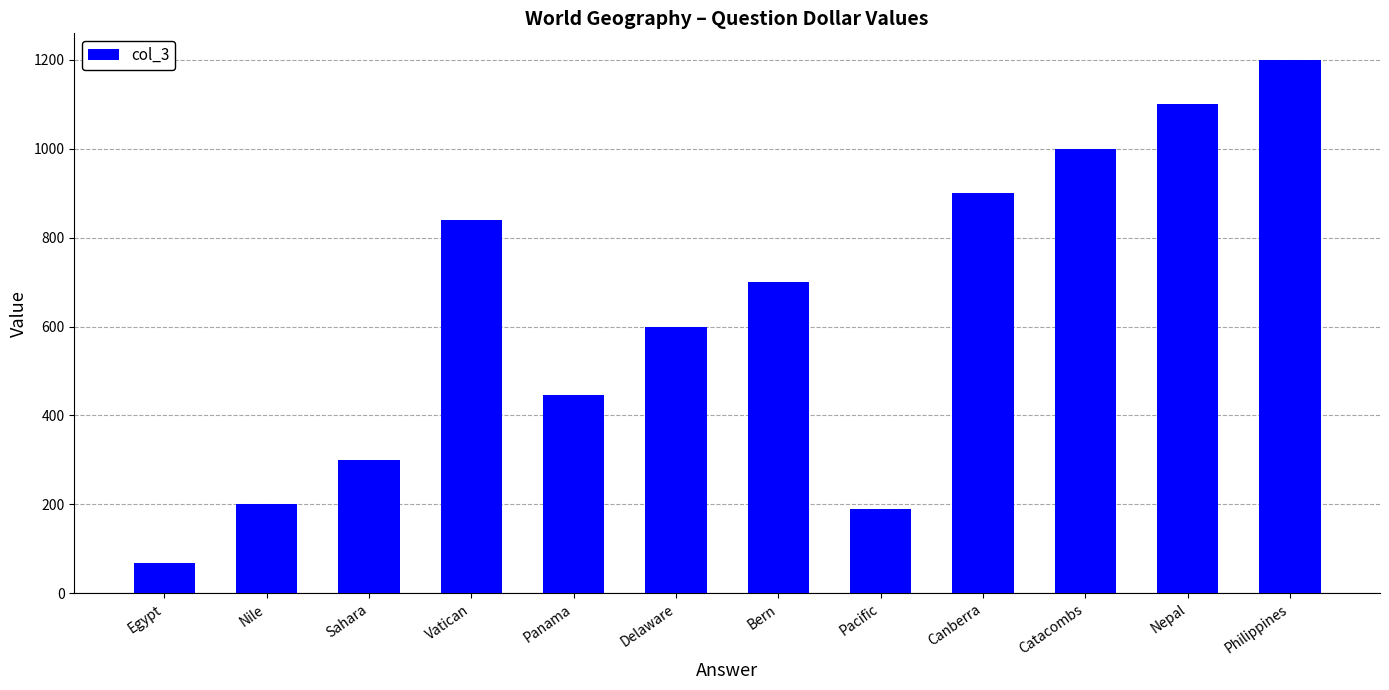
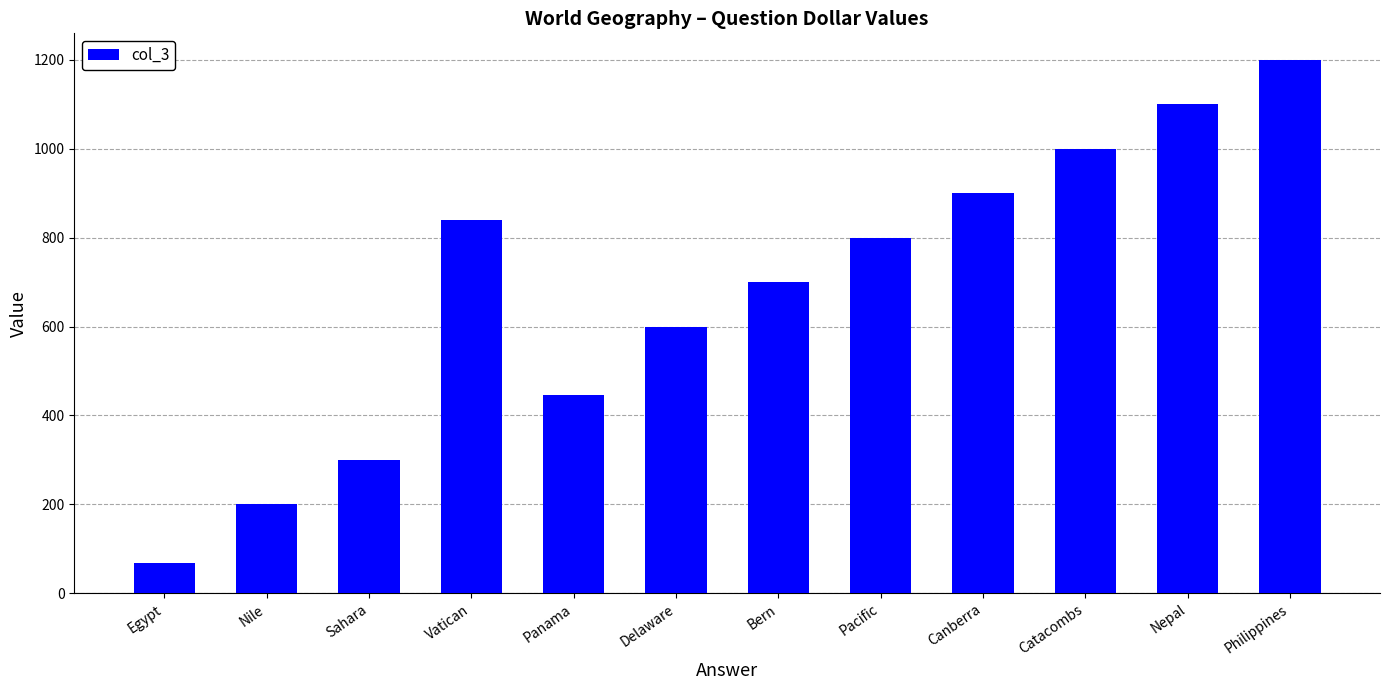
  {
    "Egypt": 70,
    "Nile": 200,
    "Sahara": 300,
    "Vatican": 840,
    "Panama": 450,
    "Delaware": 600,
    "Bern": 700,
-   "Pacific": 190,
+   "Pacific": 800,
    "Canberra": 900,
    "Catacombs": 1000,
    "Nepal": 1100,
    "Philippines": 1200
  }
